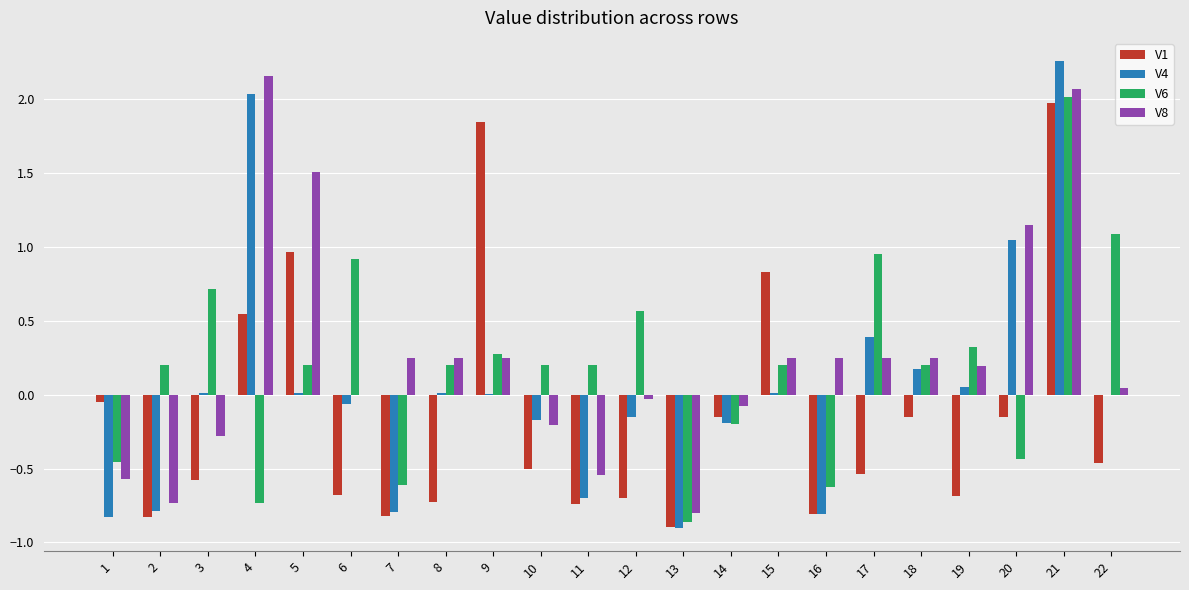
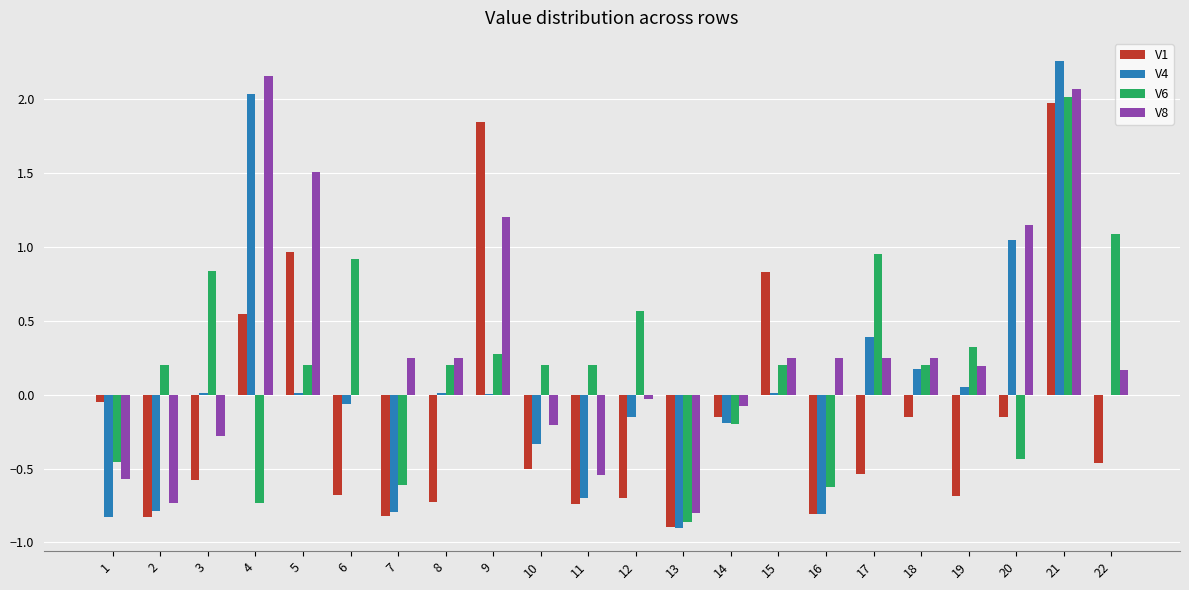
  {
    "V1": {
      "1": -0.05,
      "2": -0.83,
      "3": -0.57,
      "4": 0.55,
      "5": 0.96,
      "6": -0.68,
      "7": -0.82,
      "8": -0.73,
      "9": 1.85,
      "10": -0.51,
      "11": -0.74,
      "12": -0.70,
      "13": -0.90,
      "14": -0.15,
      "15": 0.83,
      "16": -0.81,
      "17": -0.54,
      "18": -0.15,
      "19": -0.68,
      "20": -0.15,
      "21": 1.97,
      "22": -0.46
    },
    "V4": {
      "1": -0.83,
      "2": -0.79,
      "4": 2.03,
      "6": -0.07,
      "7": -0.80,
-     "10": -0.17,
+     "10": -0.34,
      "11": -0.70,
      "12": -0.15,
      "13": -0.90,
      "14": -0.19,
      "16": -0.81,
      "17": 0.39,
      "18": 0.17,
      "19": 0.06,
      "20": 1.04,
      "21": 2.26
    },
    "V6": {
      "1": -0.46,
      "2": 0.20,
-     "3": 0.71,
+     "3": 0.84,
      "4": -0.73,
      "5": 0.20,
      "6": 0.92,
      "7": -0.61,
      "8": 0.20,
      "9": 0.27,
      "10": 0.20,
      "11": 0.20,
      "12": 0.57,
      "13": -0.86,
      "14": -0.19,
      "15": 0.20,
      "16": -0.62,
      "17": 0.95,
      "18": 0.20,
      "19": 0.32,
      "20": -0.44,
      "21": 2.01,
      "22": 1.09
    },
    "V8": {
      "1": -0.57,
      "2": -0.74,
      "3": -0.28,
      "4": 2.15,
      "5": 1.51,
      "7": 0.25,
      "8": 0.25,
-     "9": 0.25,
+     "9": 1.20,
      "10": -0.21,
      "11": -0.55,
      "12": -0.03,
      "13": -0.80,
      "14": -0.07,
      "15": 0.25,
      "16": 0.25,
      "17": 0.25,
      "18": 0.25,
      "19": 0.20,
      "20": 1.15,
      "21": 2.07,
-     "22": 0.04
+     "22": 0.17
    }
  }
